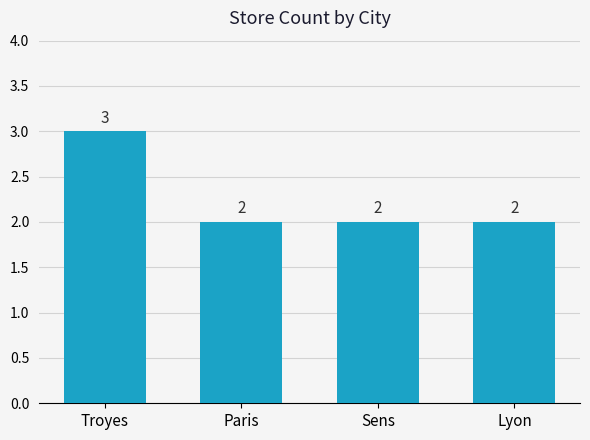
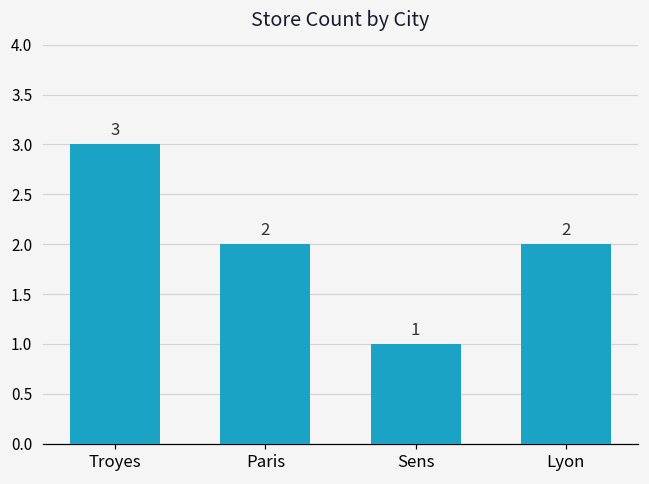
  {
    "Troyes": 3,
    "Paris": 2,
-   "Sens": 2,
+   "Sens": 1,
    "Lyon": 2
  }
